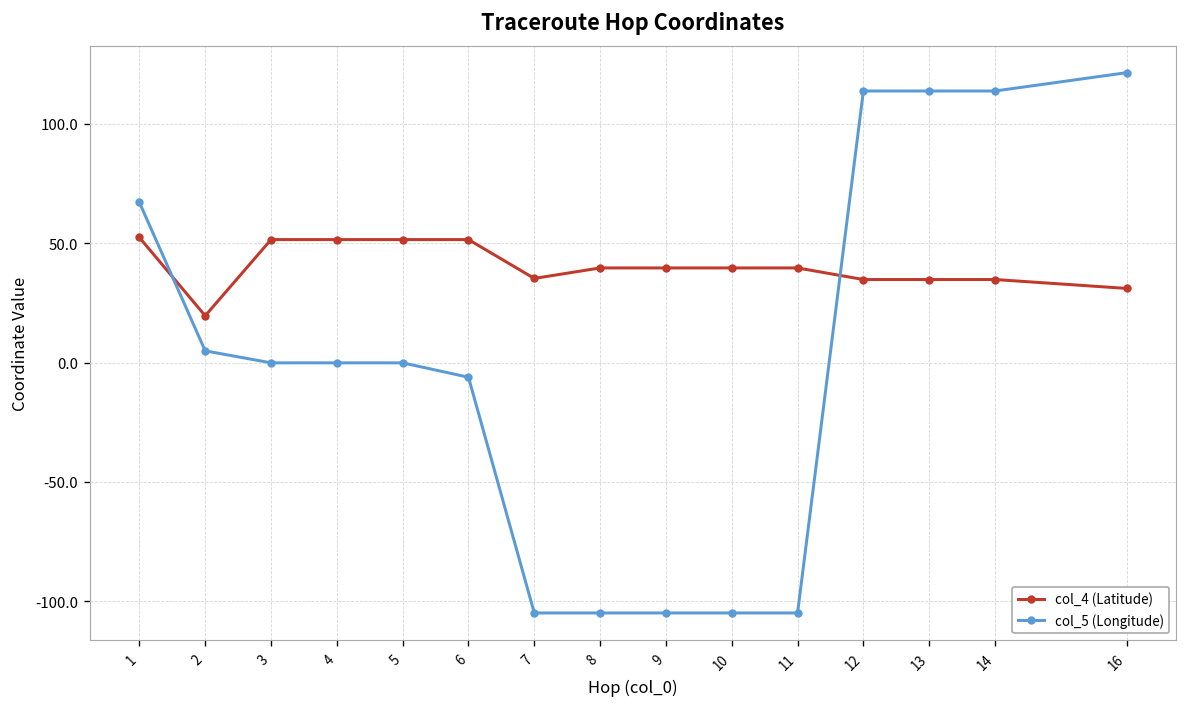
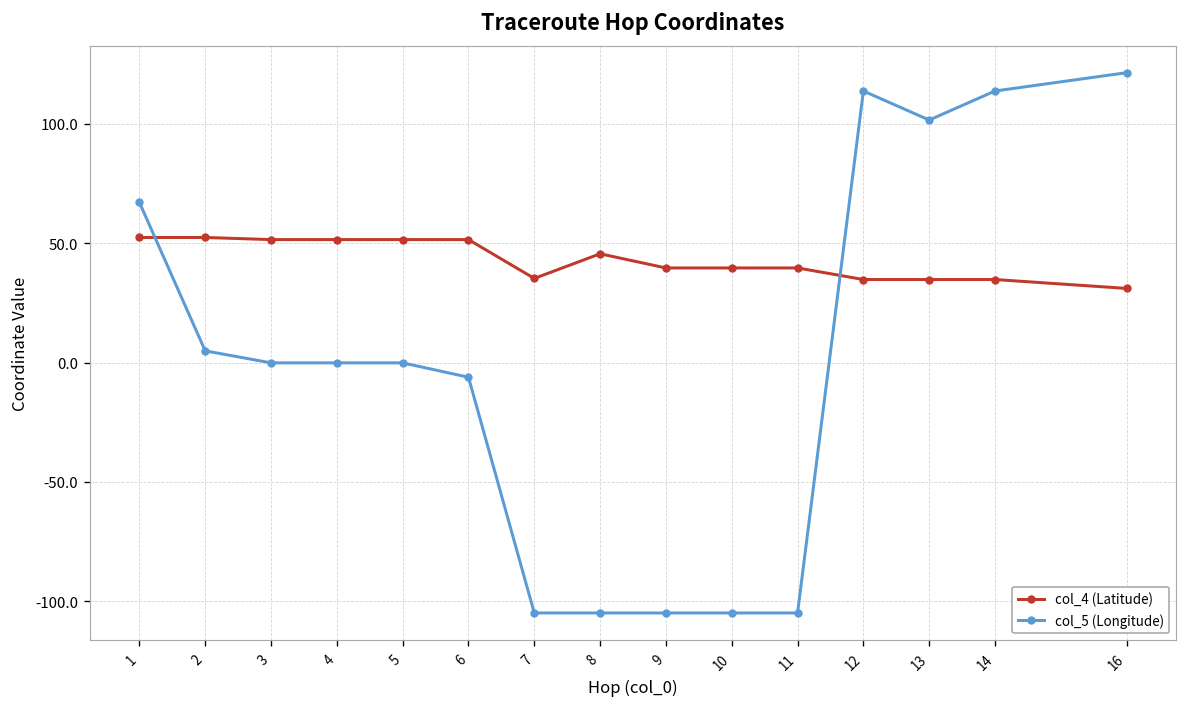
  {
    "col_4 (Latitude)": {
      "1": 52,
-     "2": 20,
+     "2": 52,
      "3": 51,
      "4": 51,
      "5": 51,
      "6": 51,
      "7": 35,
-     "8": 40,
+     "8": 46,
      "9": 40,
      "10": 40,
      "11": 40,
      "12": 35,
      "13": 35,
      "14": 35,
      "16": 31
    },
    "col_5 (Longitude)": {
      "1": 67,
      "2": 5,
      "3": 0,
      "4": 0,
      "5": 0,
      "6": -6,
      "7": -105,
      "8": -105,
      "9": -105,
      "10": -105,
      "11": -105,
      "12": 114,
-     "13": 114,
+     "13": 102,
      "14": 114,
      "16": 121
    }
  }
